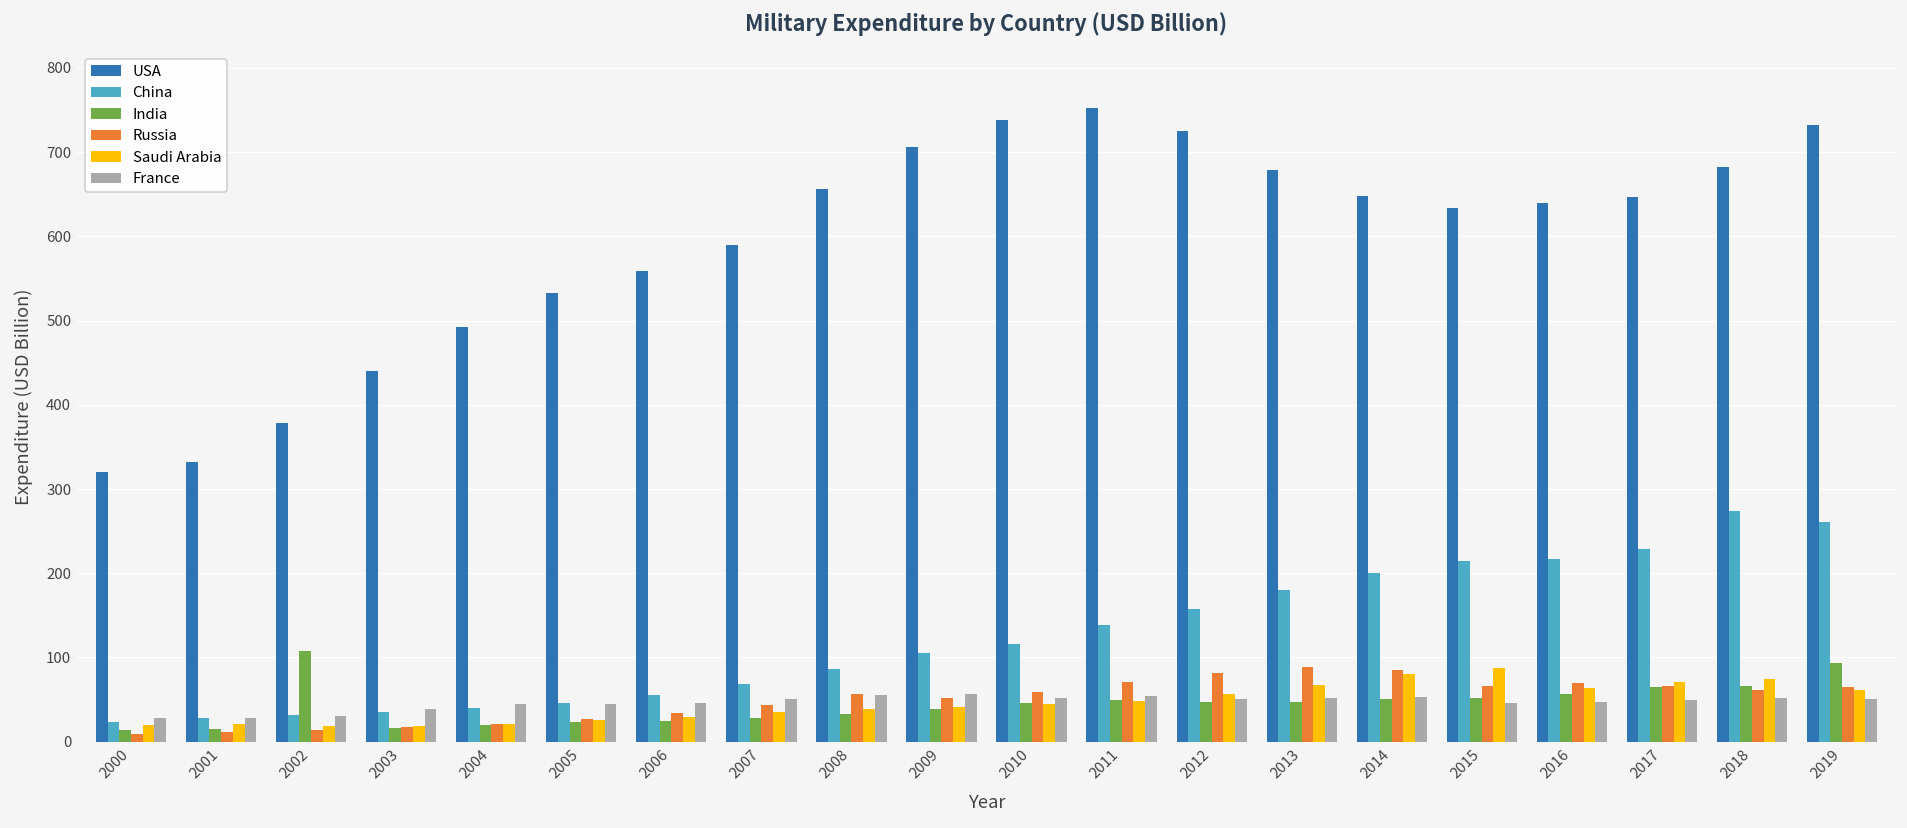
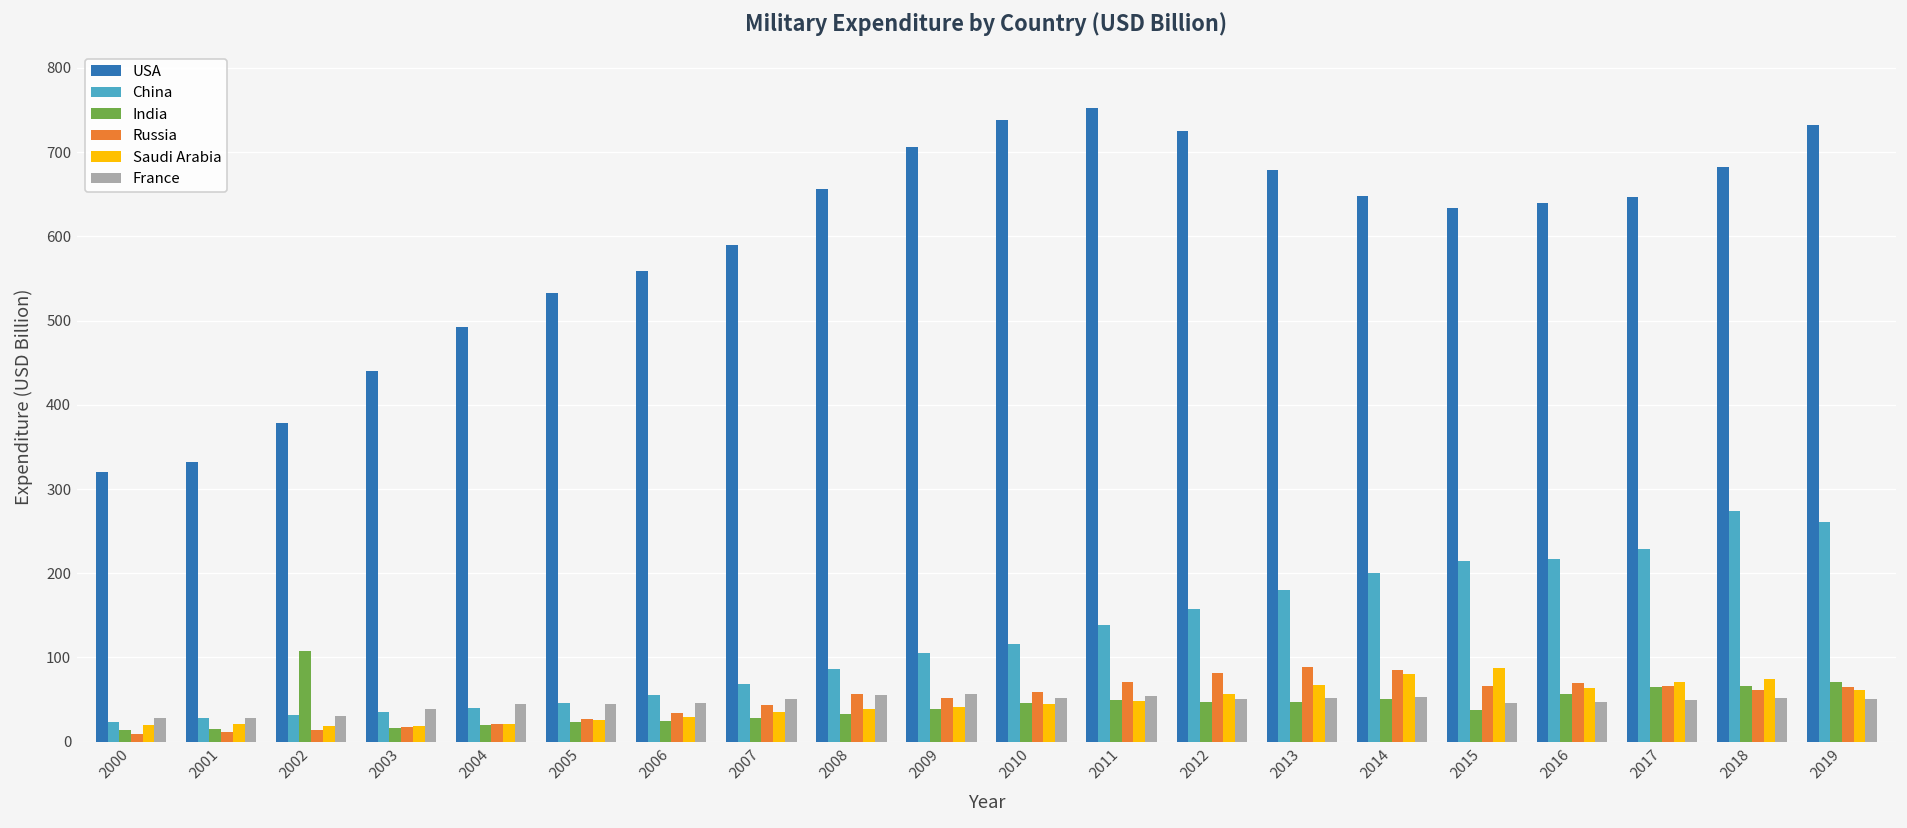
  {
    "USA": {
      "2000": 320,
      "2001": 330,
      "2002": 380,
      "2003": 440,
      "2004": 490,
      "2005": 530,
      "2006": 560,
      "2007": 590,
      "2008": 660,
      "2009": 710,
      "2010": 740,
      "2011": 750,
      "2012": 730,
      "2013": 680,
      "2014": 650,
      "2015": 630,
      "2016": 640,
      "2017": 650,
      "2018": 680,
      "2019": 730
    },
    "China": {
      "2000": 20,
      "2001": 30,
      "2002": 30,
      "2003": 40,
      "2004": 40,
      "2005": 50,
      "2006": 60,
      "2007": 70,
      "2008": 90,
      "2009": 110,
      "2010": 120,
      "2011": 140,
      "2012": 160,
      "2013": 180,
      "2014": 200,
      "2015": 210,
      "2016": 220,
      "2017": 230,
      "2018": 270,
      "2019": 260
    },
    "India": {
      "2000": 10,
      "2001": 10,
      "2002": 110,
      "2003": 20,
      "2004": 20,
      "2005": 20,
      "2006": 20,
      "2007": 30,
      "2008": 30,
      "2009": 40,
      "2010": 50,
      "2011": 50,
      "2012": 50,
      "2013": 50,
      "2014": 50,
-     "2015": 50,
+     "2015": 40,
      "2016": 60,
      "2017": 60,
      "2018": 70,
-     "2019": 90
+     "2019": 70
    },
    "Russia": {
      "2000": 10,
      "2001": 10,
      "2002": 10,
      "2003": 20,
      "2004": 20,
      "2005": 30,
      "2006": 30,
      "2007": 40,
      "2008": 60,
      "2009": 50,
      "2010": 60,
      "2011": 70,
      "2012": 80,
      "2013": 90,
      "2014": 80,
      "2015": 70,
      "2016": 70,
      "2017": 70,
      "2018": 60,
      "2019": 70
    },
    "Saudi Arabia": {
      "2000": 20,
      "2001": 20,
      "2002": 20,
      "2003": 20,
      "2004": 20,
      "2005": 30,
      "2006": 30,
      "2007": 40,
      "2008": 40,
      "2009": 40,
      "2010": 50,
      "2011": 50,
      "2012": 60,
      "2013": 70,
      "2014": 80,
      "2015": 90,
      "2016": 60,
      "2017": 70,
      "2018": 70,
      "2019": 60
    },
    "France": {
      "2000": 30,
      "2001": 30,
      "2002": 30,
      "2003": 40,
      "2004": 40,
      "2005": 40,
      "2006": 50,
      "2007": 50,
      "2008": 60,
      "2009": 60,
      "2010": 50,
      "2011": 50,
      "2012": 50,
      "2013": 50,
      "2014": 50,
      "2015": 50,
      "2016": 50,
      "2017": 50,
      "2018": 50,
      "2019": 50
    }
  }
